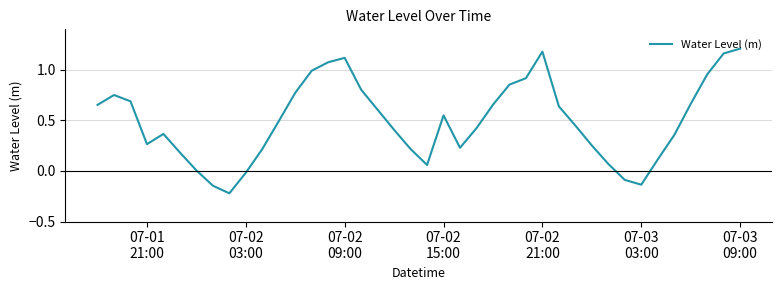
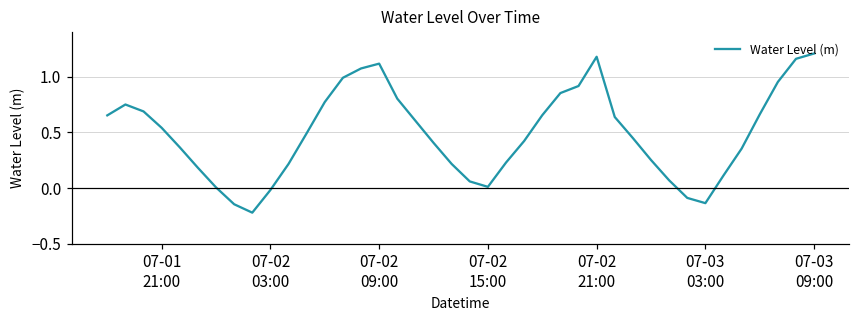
  {
-   "07-01 21:00": 0.26,
+   "07-01 21:00": 0.54,
    "07-02 03:00": -0.02,
    "07-02 09:00": 1.12,
-   "07-02 15:00": 0.55,
+   "07-02 15:00": 0.01,
    "07-02 21:00": 1.18,
    "07-03 03:00": -0.14,
    "07-03 09:00": 1.21
  }
